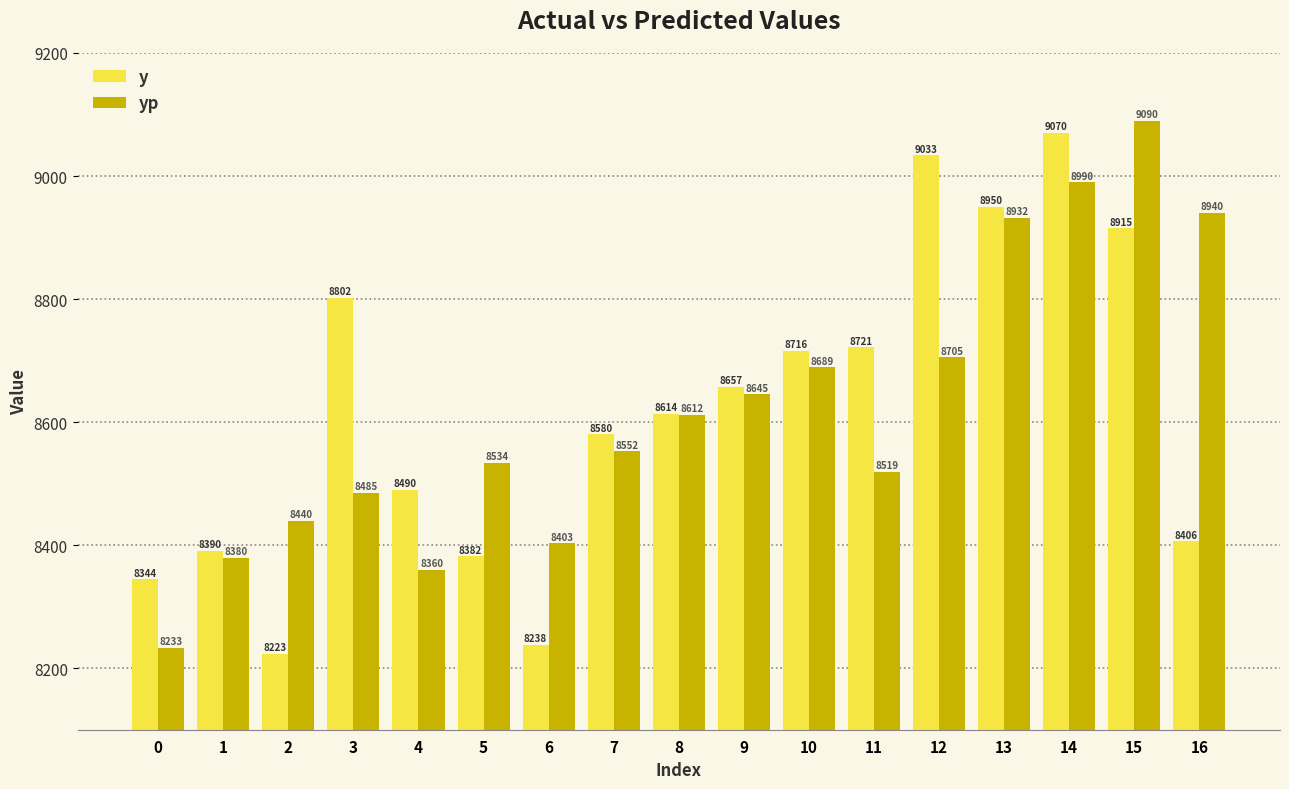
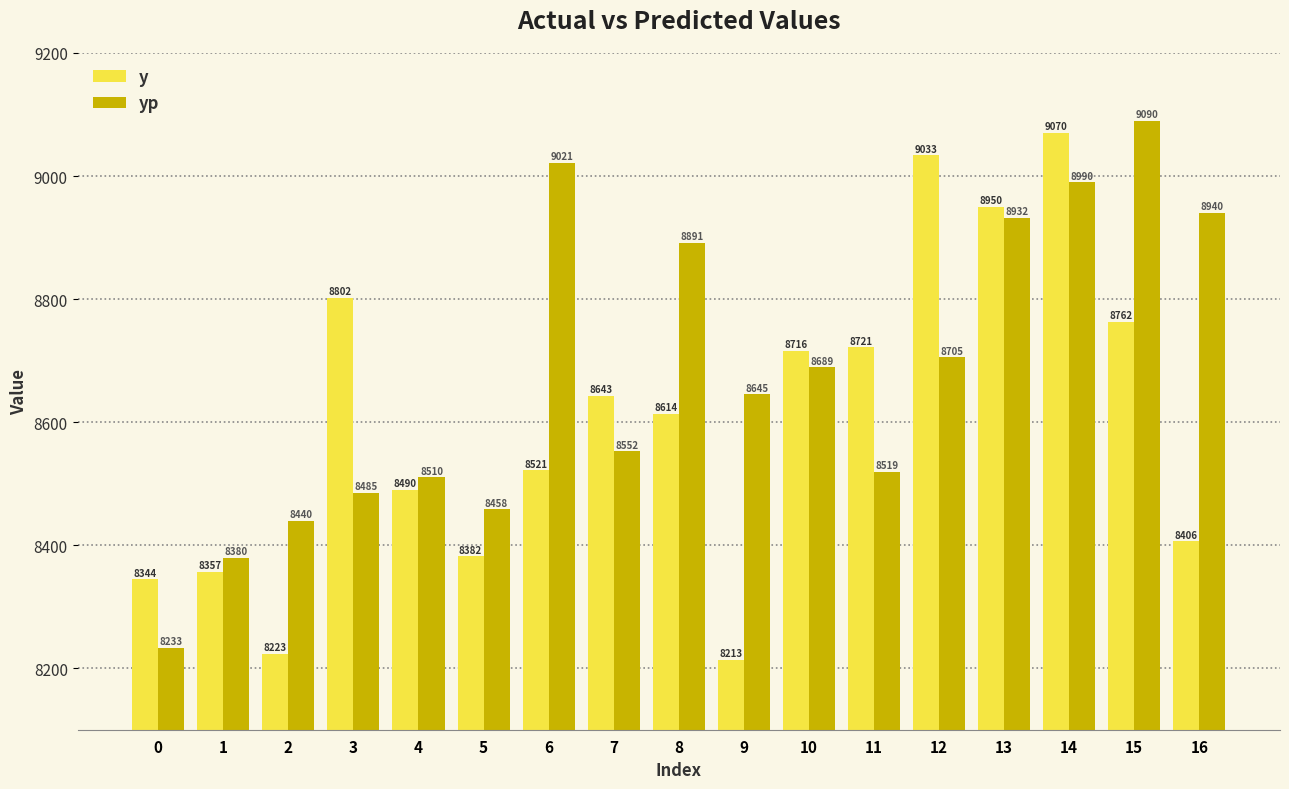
  {
    "y": {
      "0": 8344,
-     "1": 8390,
+     "1": 8357,
      "2": 8223,
      "3": 8802,
      "4": 8490,
      "5": 8382,
-     "6": 8238,
-     "7": 8580,
+     "6": 8521,
+     "7": 8643,
      "8": 8614,
-     "9": 8657,
+     "9": 8213,
      "10": 8716,
      "11": 8721,
      "12": 9033,
      "13": 8950,
      "14": 9070,
-     "15": 8915,
+     "15": 8762,
      "16": 8406
    },
    "yp": {
      "0": 8233,
      "1": 8380,
      "2": 8440,
      "3": 8485,
-     "4": 8360,
-     "5": 8534,
-     "6": 8403,
+     "4": 8510,
+     "5": 8458,
+     "6": 9021,
      "7": 8552,
-     "8": 8612,
+     "8": 8891,
      "9": 8645,
      "10": 8689,
      "11": 8519,
      "12": 8705,
      "13": 8932,
      "14": 8990,
      "15": 9090,
      "16": 8940
    }
  }
